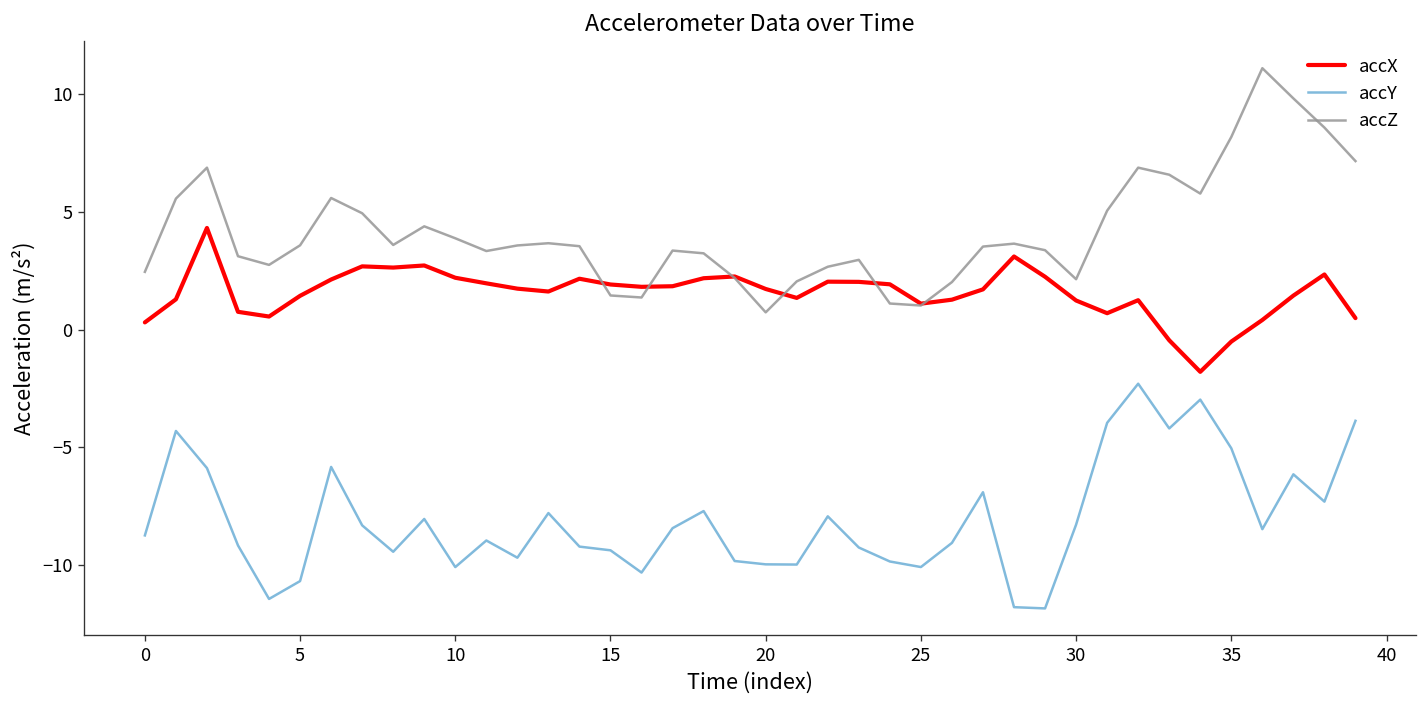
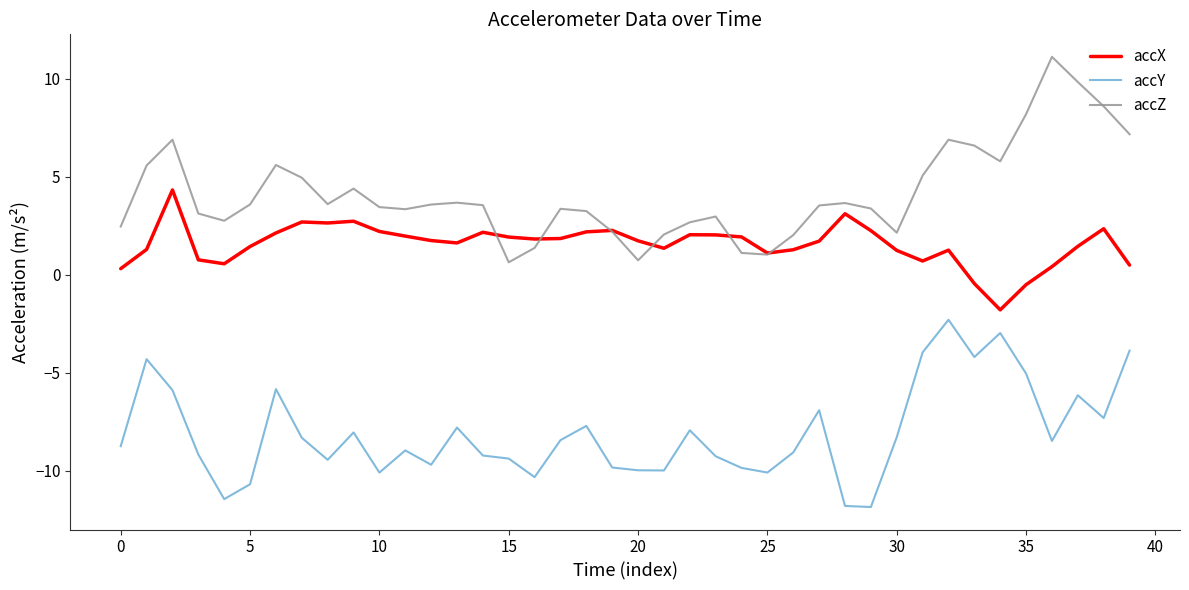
  {
    "accX": {
      "0": 0.3,
      "5": 1.4,
      "10": 2.2,
      "15": 1.9,
      "20": 1.7,
      "30": 1.2,
      "35": -0.5
    },
    "accY": {
      "0": -8.8,
      "5": -10.7,
      "10": -10.1,
      "15": -9.4,
      "20": -10.0,
      "25": -10.1,
      "30": -8.3,
      "35": -5.0
    },
    "accZ": {
      "0": 2.5,
      "5": 3.6,
-     "10": 3.9,
-     "15": 1.4,
+     "10": 3.4,
+     "15": 0.6,
      "20": 0.7,
      "30": 2.1,
      "35": 8.2
    }
  }
